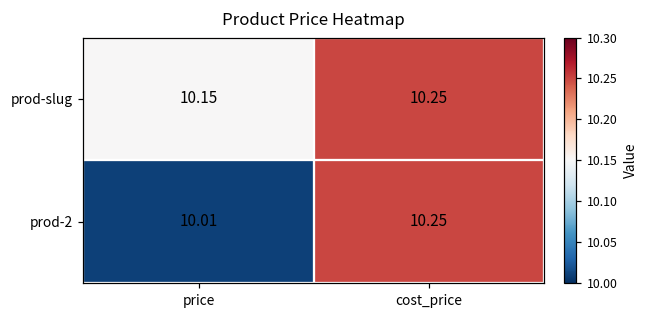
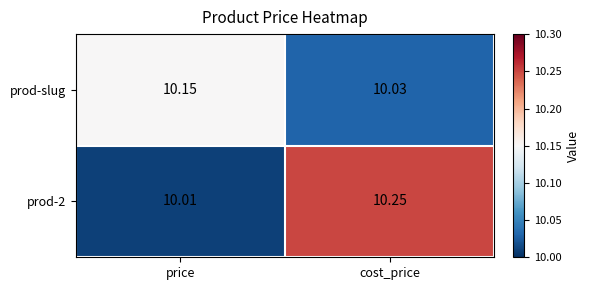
  {
    "prod-slug": {
      "price": 10.15,
-     "cost_price": 10.25
+     "cost_price": 10.03
    },
    "prod-2": {
      "price": 10.01,
      "cost_price": 10.25
    }
  }
